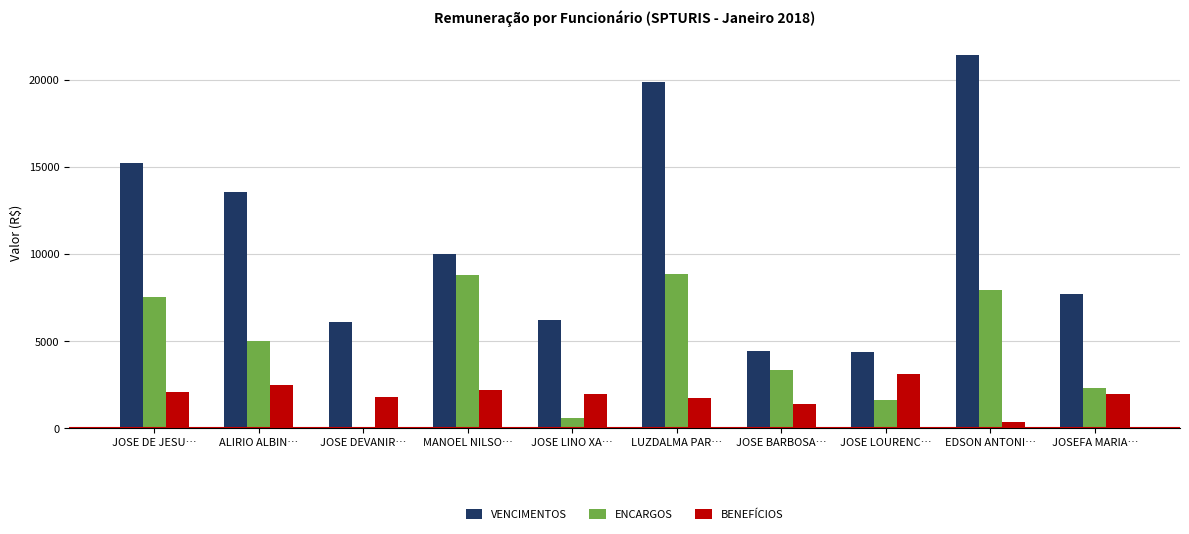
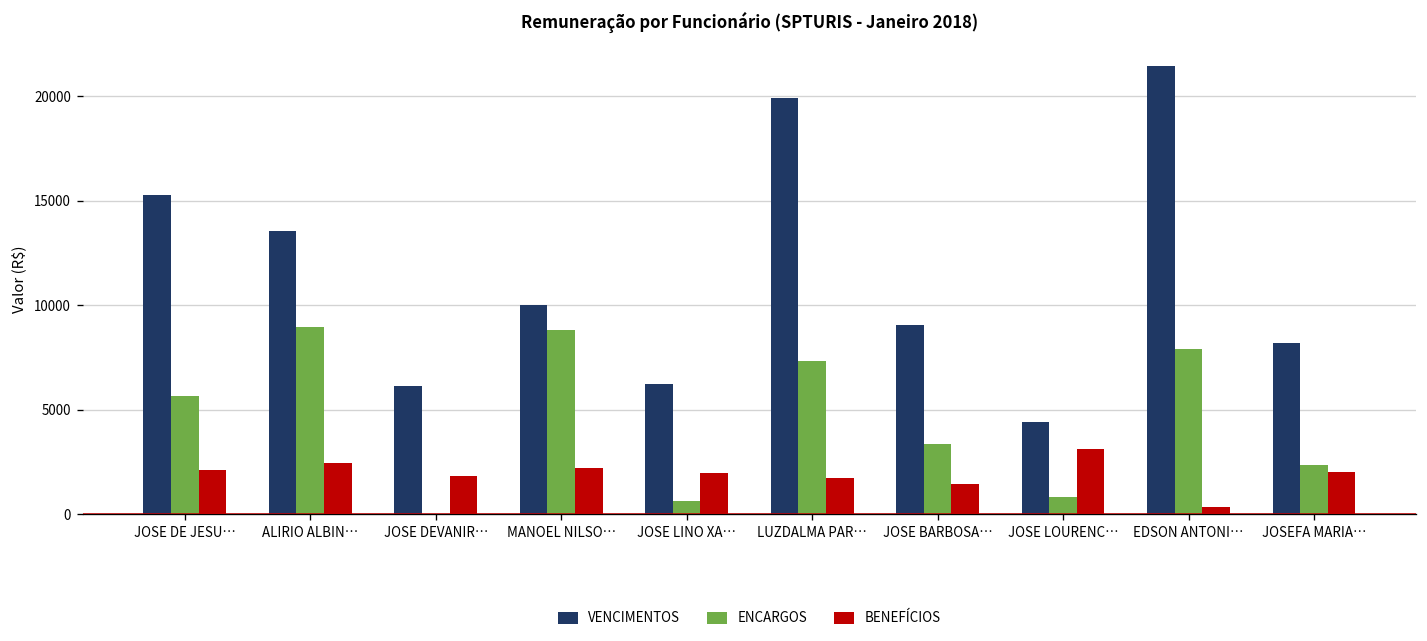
  {
    "VENCIMENTOS": {
      "JOSE DE JESU…": 15300,
      "ALIRIO ALBIN…": 13600,
      "JOSE DEVANIR…": 6100,
      "MANOEL NILSO…": 10000,
      "JOSE LINO XA…": 6200,
      "LUZDALMA PAR…": 19900,
-     "JOSE BARBOSA…": 4500,
+     "JOSE BARBOSA…": 9000,
      "JOSE LOURENC…": 4400,
      "EDSON ANTONI…": 21400,
-     "JOSEFA MARIA…": 7700
+     "JOSEFA MARIA…": 8200
    },
    "ENCARGOS": {
-     "JOSE DE JESU…": 7600,
-     "ALIRIO ALBIN…": 5000,
+     "JOSE DE JESU…": 5600,
+     "ALIRIO ALBIN…": 8900,
      "JOSE DEVANIR…": 0,
      "MANOEL NILSO…": 8800,
      "JOSE LINO XA…": 600,
-     "LUZDALMA PAR…": 8900,
+     "LUZDALMA PAR…": 7400,
      "JOSE BARBOSA…": 3300,
-     "JOSE LOURENC…": 1600,
+     "JOSE LOURENC…": 800,
      "EDSON ANTONI…": 7900,
      "JOSEFA MARIA…": 2300
    },
    "BENEFÍCIOS": {
      "JOSE DE JESU…": 2100,
      "ALIRIO ALBIN…": 2500,
      "JOSE DEVANIR…": 1800,
      "MANOEL NILSO…": 2200,
      "JOSE LINO XA…": 1900,
      "LUZDALMA PAR…": 1700,
      "JOSE BARBOSA…": 1400,
      "JOSE LOURENC…": 3100,
      "EDSON ANTONI…": 300,
      "JOSEFA MARIA…": 2000
    }
  }
